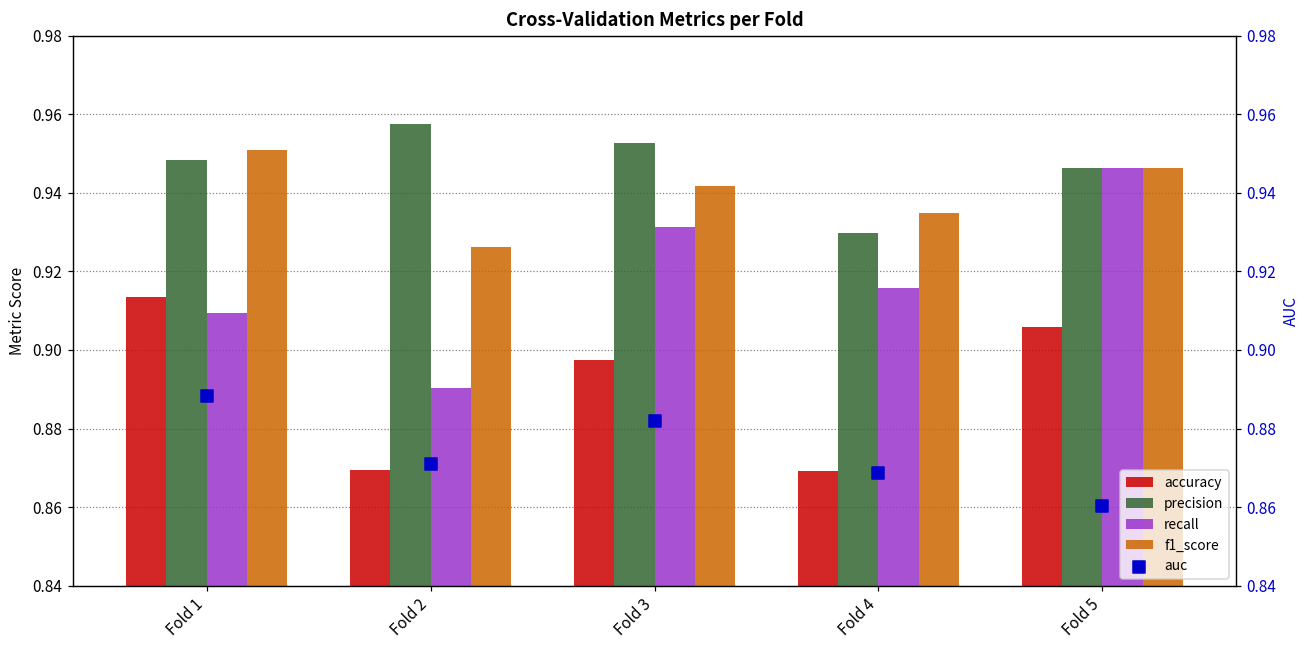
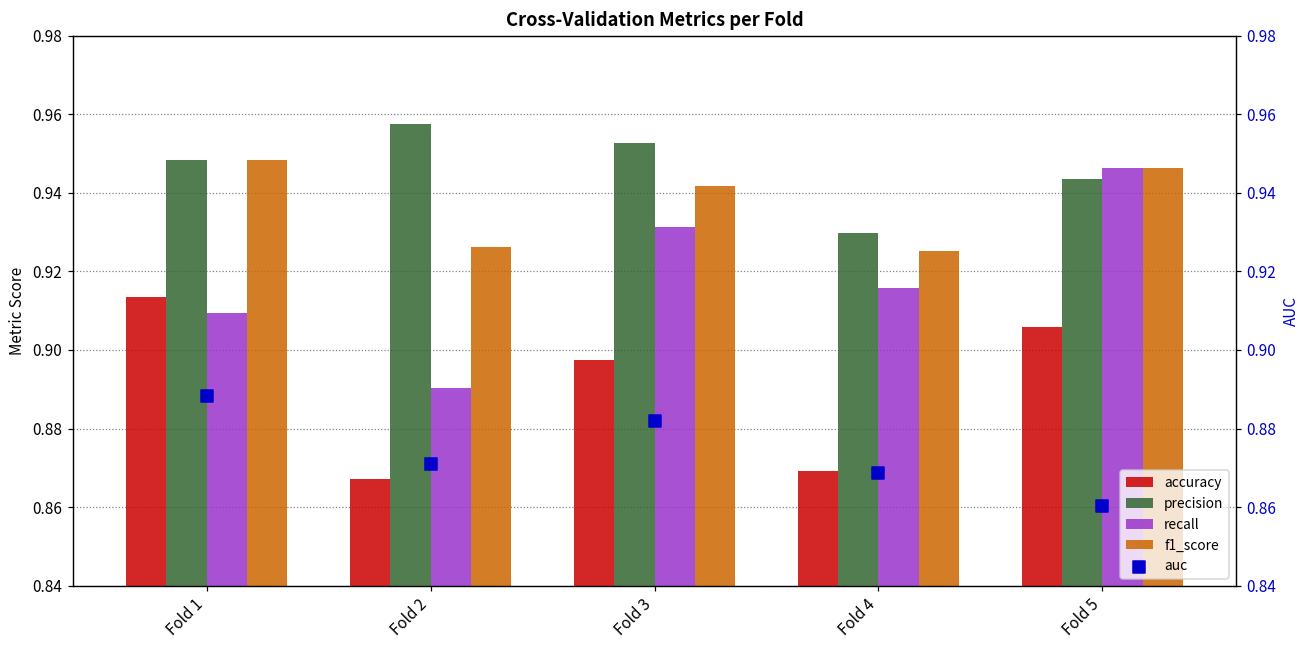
  {
    "accuracy": {
      "Fold 1": 0.914,
-     "Fold 2": 0.869,
+     "Fold 2": 0.867,
      "Fold 3": 0.897,
      "Fold 4": 0.869,
      "Fold 5": 0.906
    },
    "precision": {
      "Fold 1": 0.948,
      "Fold 2": 0.958,
      "Fold 3": 0.953,
      "Fold 4": 0.930,
-     "Fold 5": 0.946
+     "Fold 5": 0.944
    },
    "recall": {
      "Fold 1": 0.909,
      "Fold 2": 0.890,
      "Fold 3": 0.931,
      "Fold 4": 0.916,
      "Fold 5": 0.946
    },
    "f1_score": {
-     "Fold 1": 0.951,
+     "Fold 1": 0.948,
      "Fold 2": 0.926,
      "Fold 3": 0.942,
-     "Fold 4": 0.935,
+     "Fold 4": 0.925,
      "Fold 5": 0.946
    }
  }
